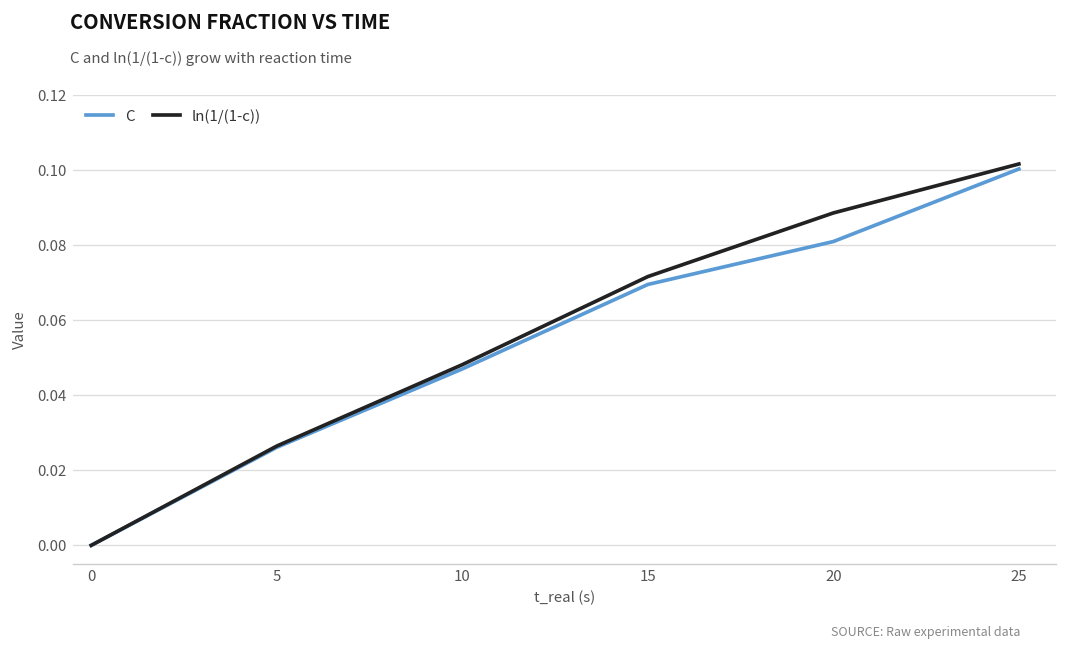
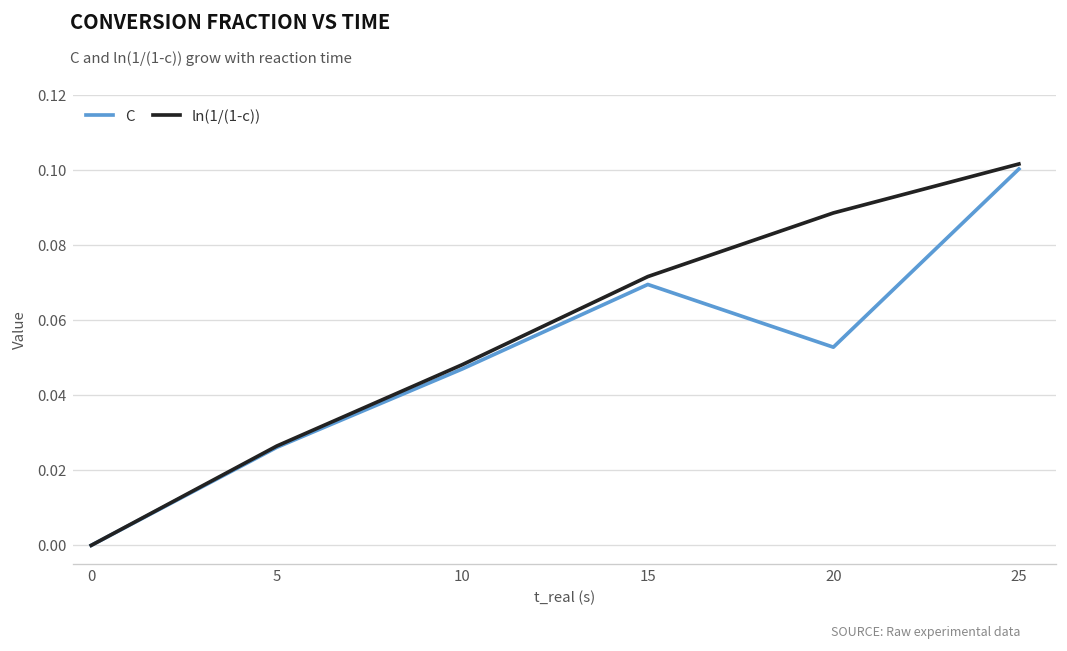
  {
    "C": {
      "10": 0.047,
      "15": 0.070,
-     "20": 0.081,
+     "20": 0.053,
      "25": 0.100
    },
    "ln(1/(1-c))": {
      "10": 0.048,
      "15": 0.072,
      "20": 0.089,
      "25": 0.102
    }
  }
